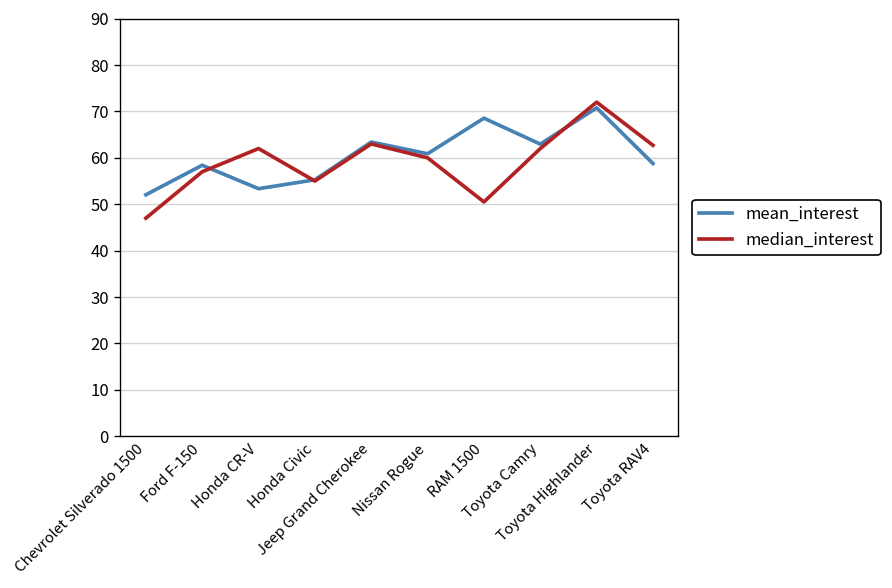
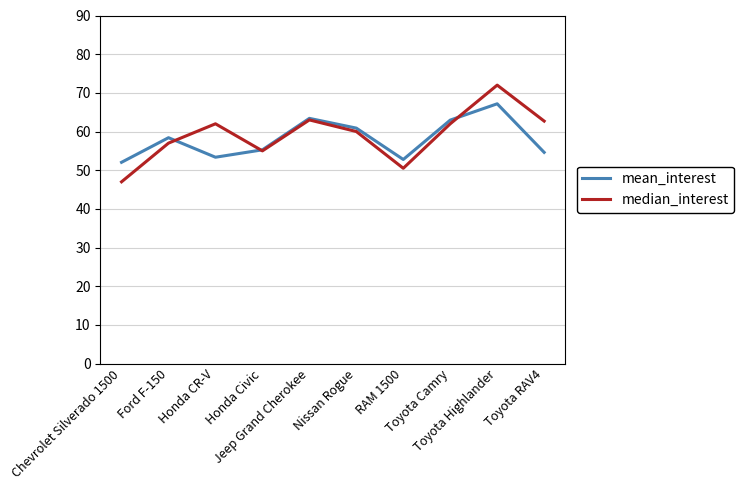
  {
    "mean_interest": {
      "Chevrolet Silverado 1500": 52,
      "Ford F-150": 58,
      "Honda CR-V": 53,
      "Nissan Rogue": 61,
-     "RAM 1500": 69,
+     "RAM 1500": 53,
      "Toyota Camry": 63,
-     "Toyota Highlander": 71,
-     "Toyota RAV4": 59
+     "Toyota Highlander": 67,
+     "Toyota RAV4": 55
    },
    "median_interest": {
      "Chevrolet Silverado 1500": 47,
      "Ford F-150": 57,
      "Honda CR-V": 62,
      "Nissan Rogue": 60,
      "RAM 1500": 51,
      "Toyota Camry": 62,
      "Toyota Highlander": 72,
      "Toyota RAV4": 63
    }
  }
